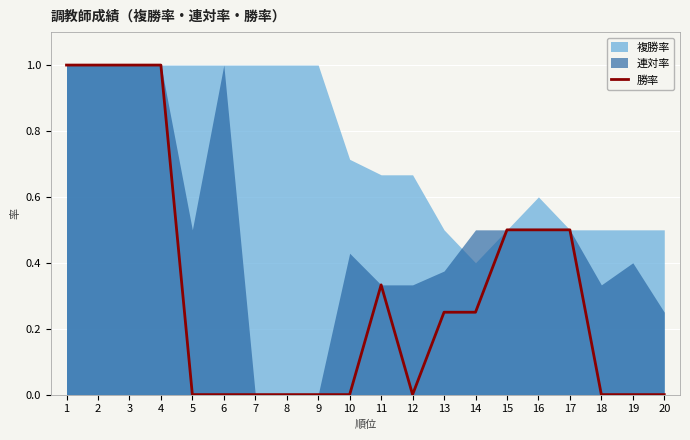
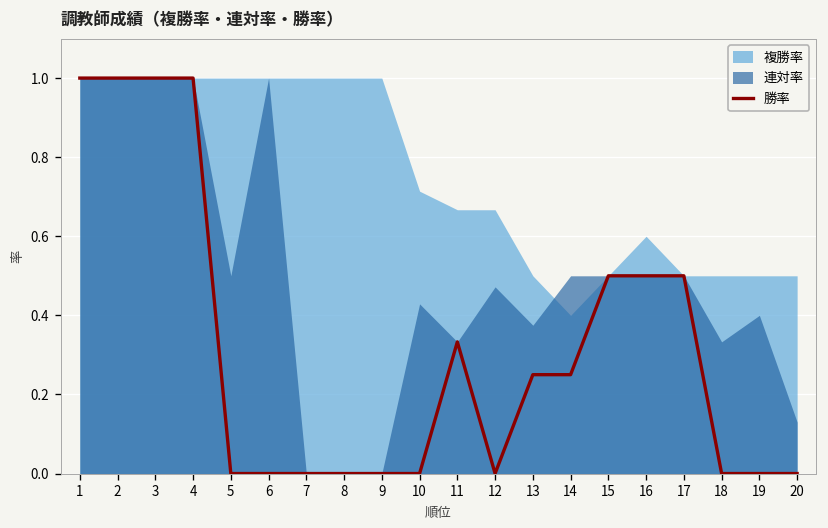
  {
    "勝率": {
      "5": 0.00,
      "6": 0.00,
      "10": 0.00,
      "12": 0.00,
      "13": 0.25,
      "14": 0.25,
      "18": 0.00,
      "19": 0.00,
      "20": 0.00
    },
    "複勝率": {
      "5": 1.00,
      "7": 1.00,
      "8": 1.00,
      "9": 1.00,
      "10": 0.71,
      "11": 0.67,
      "12": 0.67,
      "13": 0.50,
      "14": 0.40,
      "16": 0.60,
      "18": 0.50,
      "19": 0.50,
      "20": 0.50
    },
    "連対率": {
      "5": 0.50,
      "10": 0.43,
-     "12": 0.33,
+     "12": 0.47,
      "13": 0.38,
      "14": 0.50,
      "18": 0.33,
      "19": 0.40,
-     "20": 0.25
+     "20": 0.13
    }
  }
